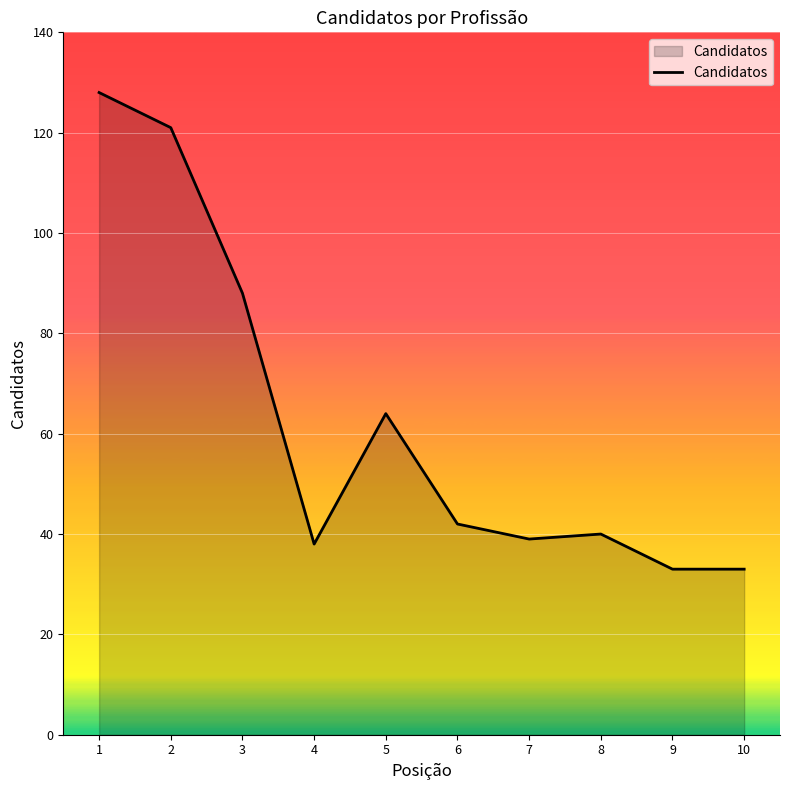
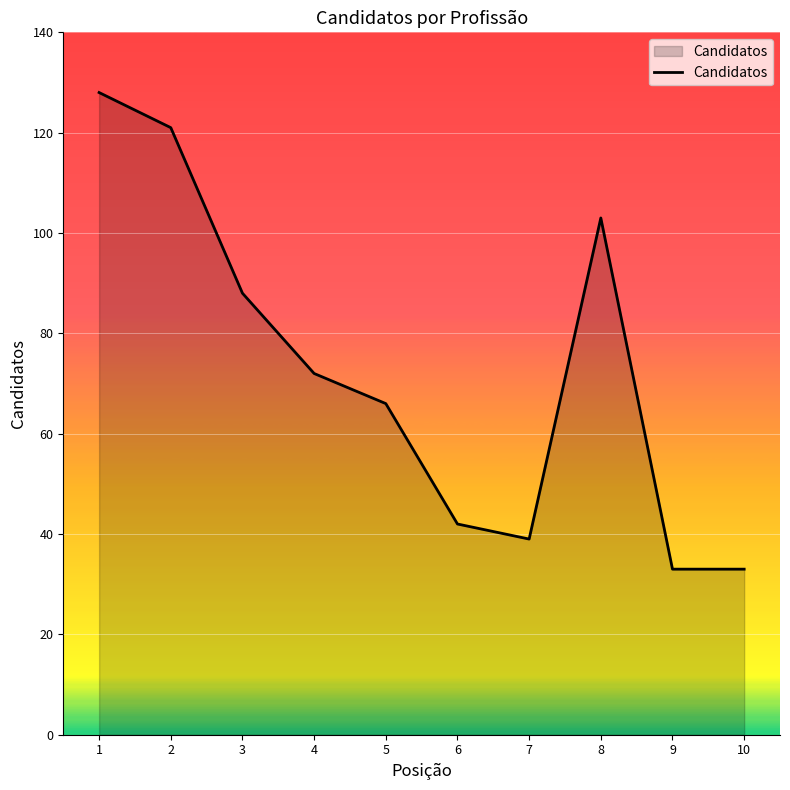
  {
    "1": 128,
    "2": 121,
    "3": 88,
-   "4": 38,
-   "5": 64,
+   "4": 72,
+   "5": 66,
    "6": 42,
    "7": 39,
-   "8": 40,
+   "8": 103,
    "9": 33,
    "10": 33
  }
